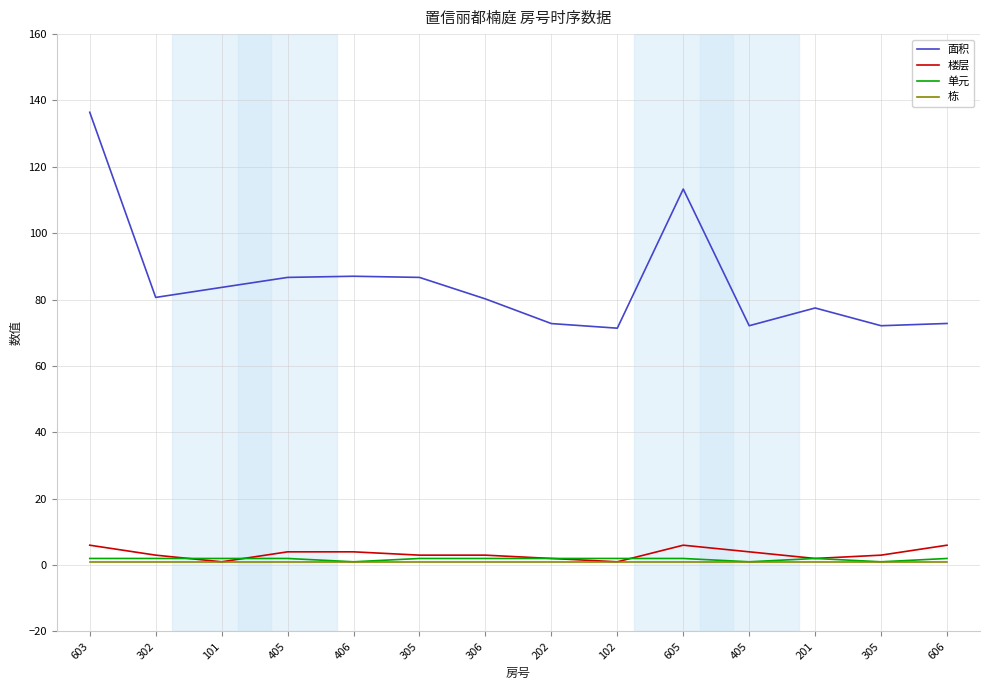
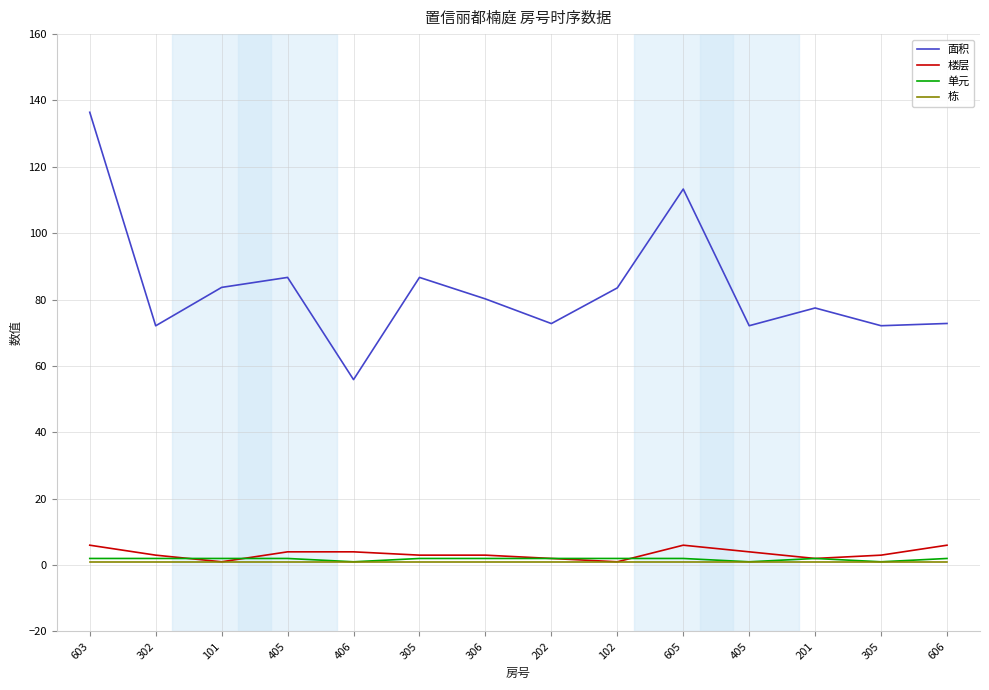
  {
    "面积": {
      "603": 136,
-     "302": 81,
+     "302": 72,
      "101": 84,
-     "406": 87,
+     "406": 56,
      "306": 80,
      "202": 73,
-     "102": 71,
+     "102": 84,
      "605": 113,
      "201": 77,
      "606": 73
    },
    "楼层": {
      "603": 6,
      "302": 3,
      "406": 4,
      "306": 3,
      "605": 6,
      "606": 6
    },
    "单元": {
      "603": 2,
      "302": 2,
      "101": 2,
      "306": 2,
      "102": 2,
      "605": 2,
      "606": 2
    },
    "栋": {
      "603": 1,
      "302": 1,
      "306": 1,
      "202": 1,
      "605": 1,
      "201": 1,
      "606": 1
    }
  }
